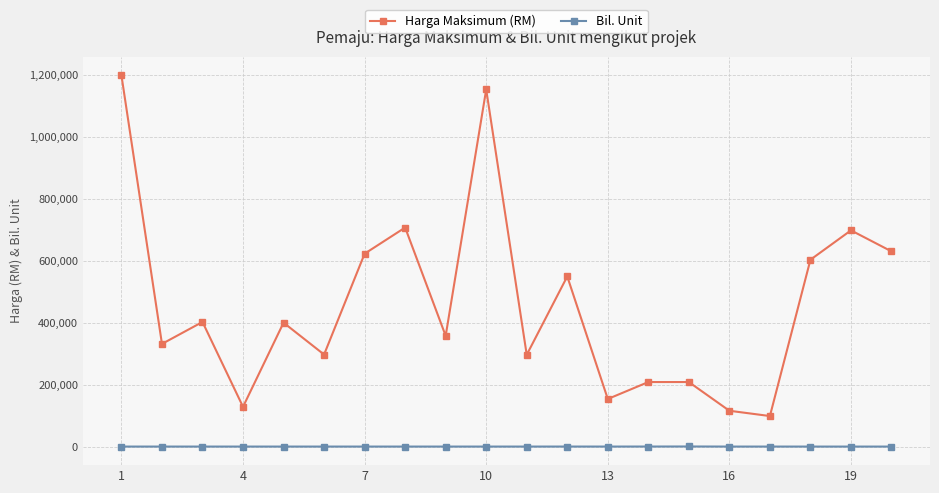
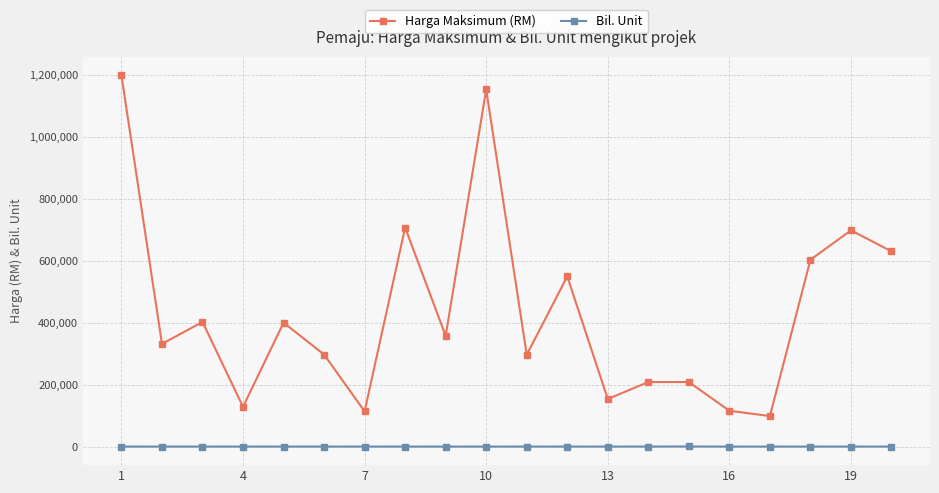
  {
    "Harga Maksimum (RM)": {
      "1": "1,200,000",
      "4": "130,000",
-     "7": "620,000",
+     "7": "110,000",
      "10": "1,150,000",
      "13": "150,000",
      "16": "120,000",
      "19": "700,000"
    },
    "Bil. Unit": {
      "1": "0",
      "4": "0",
      "7": "0",
      "10": "0",
      "13": "0",
      "16": "0",
      "19": "0"
    }
  }
